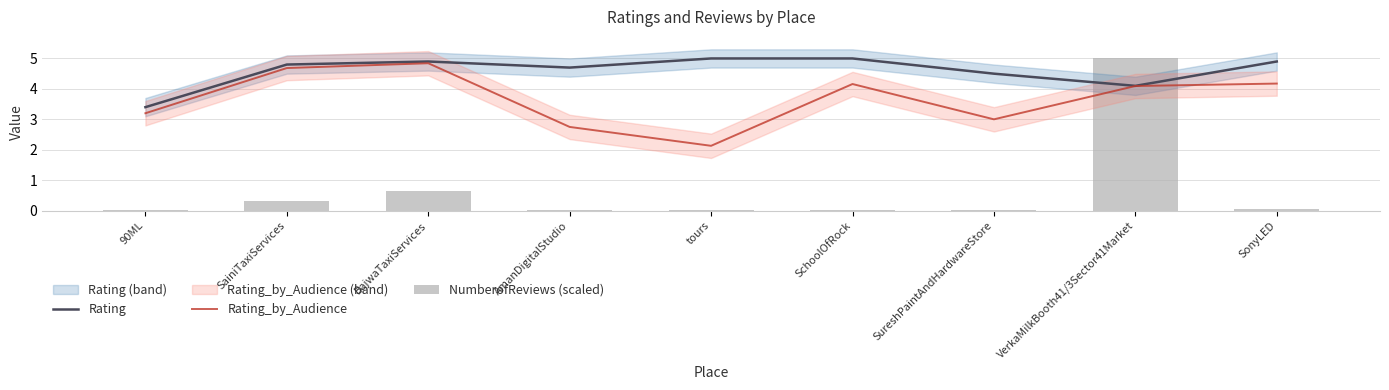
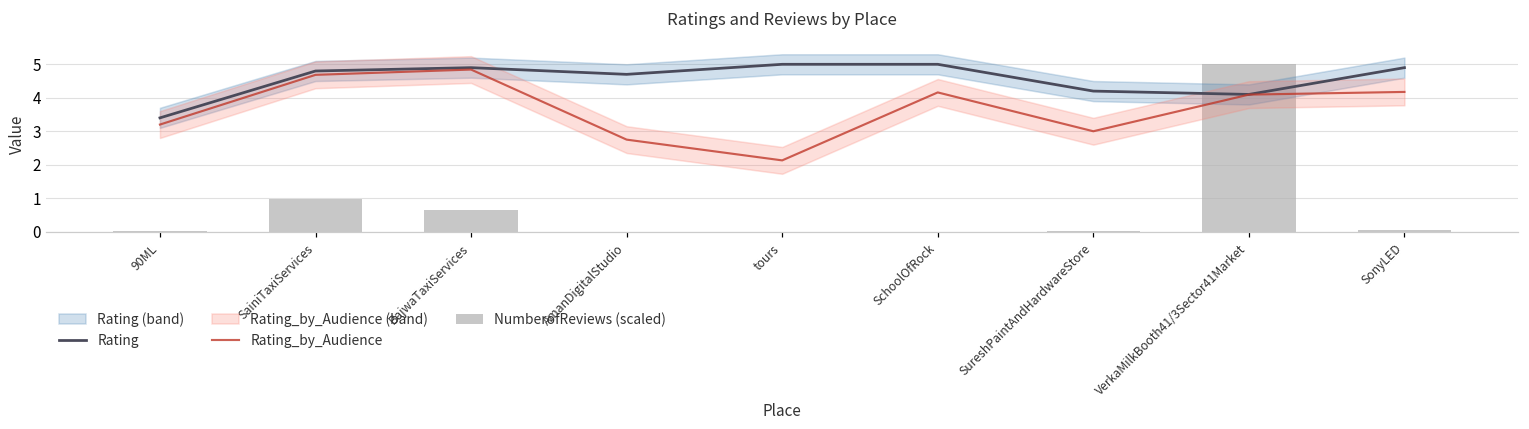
  {
    "Rating": {
      "90ML": 3.4,
      "SainiTaxiServices": 4.8,
      "AmanDigitalStudio": 4.7,
      "tours": 5.0,
      "SchoolOfRock": 5.0,
-     "SureshPaintAndHardwareStore": 4.5,
+     "SureshPaintAndHardwareStore": 4.2,
      "SonyLED": 4.9
    },
    "NumberofReviews (scaled)": {
-     "SainiTaxiServices": 0.3,
+     "SainiTaxiServices": 1.0,
      "BajwaTaxiServices": 0.7,
      "VerkaMilkBooth41/3Sector41Market": 5.0
    },
    "Rating_by_Audience": {
      "90ML": 3.2,
      "SainiTaxiServices": 4.7,
      "AmanDigitalStudio": 2.8,
      "tours": 2.1,
      "SchoolOfRock": 4.2,
      "SureshPaintAndHardwareStore": 3.0,
      "SonyLED": 4.2
    }
  }
